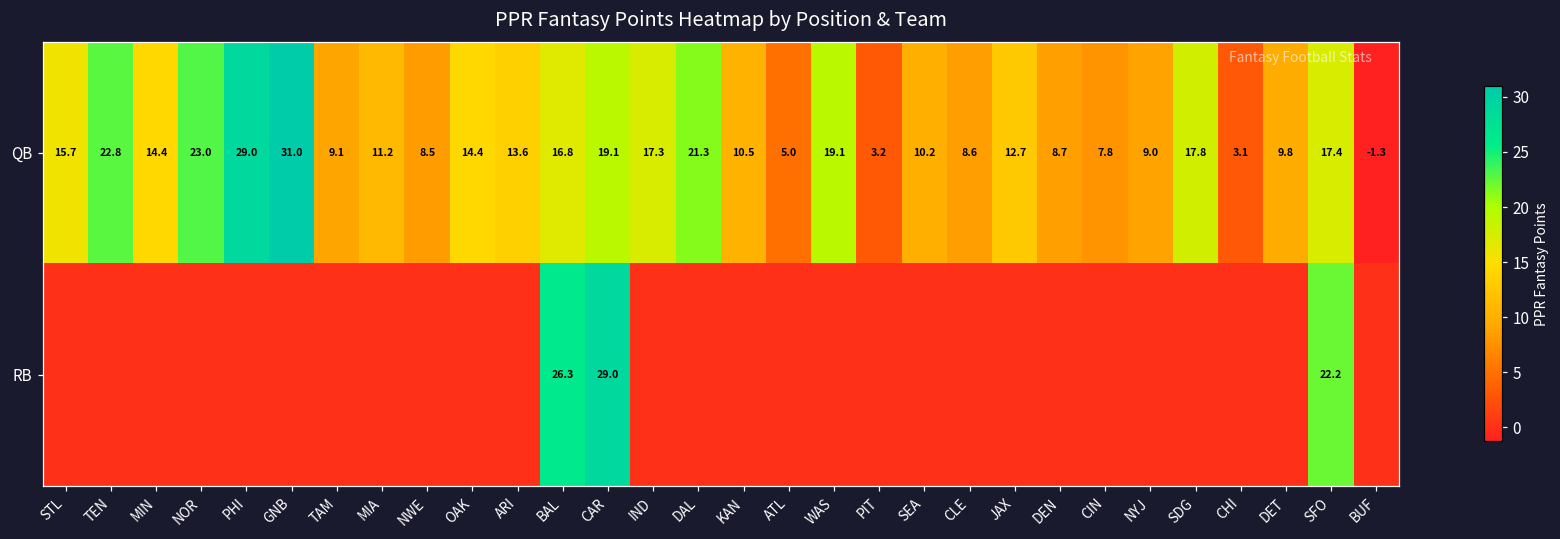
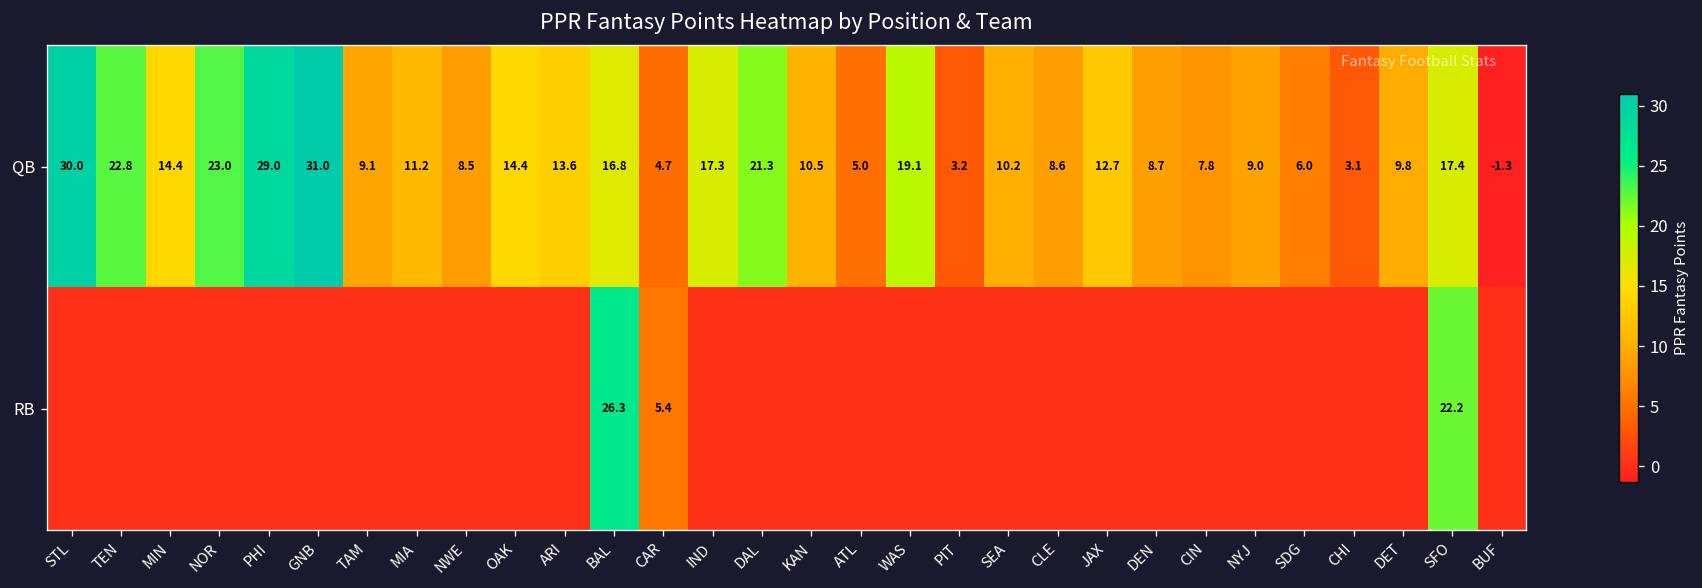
  {
    "QB": {
-     "STL": 15.7,
+     "STL": 30.0,
      "TEN": 22.8,
      "MIN": 14.4,
      "NOR": 23.0,
      "PHI": 29.0,
      "GNB": 31.0,
      "TAM": 9.1,
      "MIA": 11.2,
      "NWE": 8.5,
      "OAK": 14.4,
      "ARI": 13.6,
      "BAL": 16.8,
-     "CAR": 19.1,
+     "CAR": 4.7,
      "IND": 17.3,
      "DAL": 21.3,
      "KAN": 10.5,
      "ATL": 5.0,
      "WAS": 19.1,
      "PIT": 3.2,
      "SEA": 10.2,
      "CLE": 8.6,
      "JAX": 12.7,
      "DEN": 8.7,
      "CIN": 7.8,
      "NYJ": 9.0,
-     "SDG": 17.8,
+     "SDG": 6.0,
      "CHI": 3.1,
      "SFO": 17.4,
      "BUF": -1.3
    },
    "RB": {
      "BAL": 26.3,
-     "CAR": 29.0,
+     "CAR": 5.4,
      "SFO": 22.2
    }
  }
